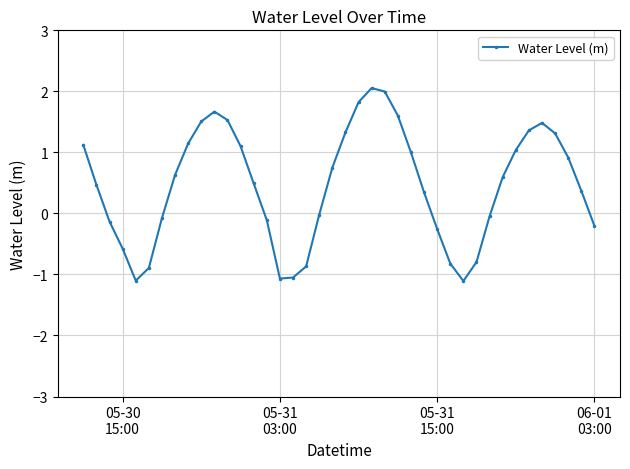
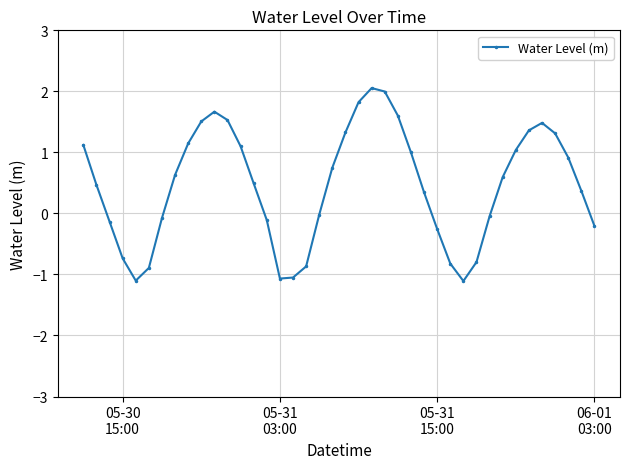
  {
-   "05-30 15:00": -0.6,
+   "05-30 15:00": -0.7,
    "05-31 03:00": -1.1,
    "05-31 15:00": -0.3,
    "06-01 03:00": -0.2
  }
